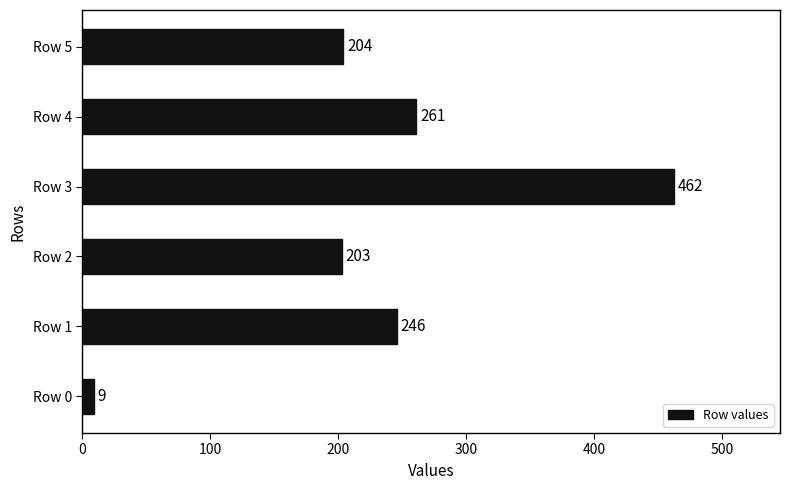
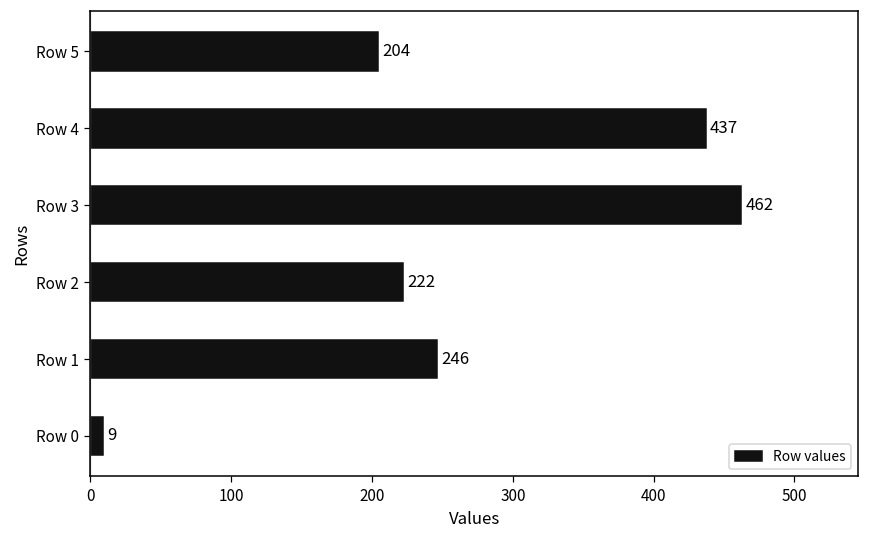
  {
    "Row 5": 204,
-   "Row 4": 261,
+   "Row 4": 437,
    "Row 3": 462,
-   "Row 2": 203,
+   "Row 2": 222,
    "Row 1": 246,
    "Row 0": 9
  }
